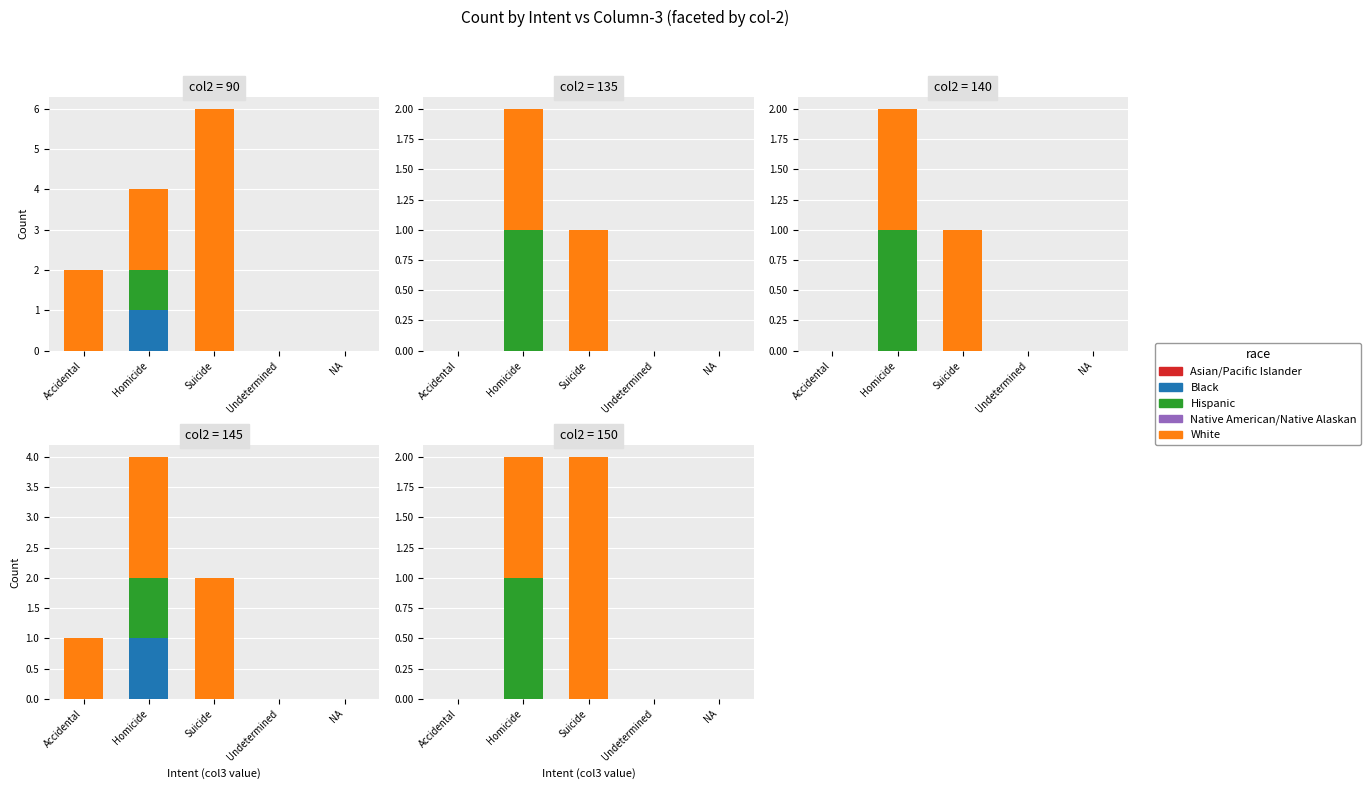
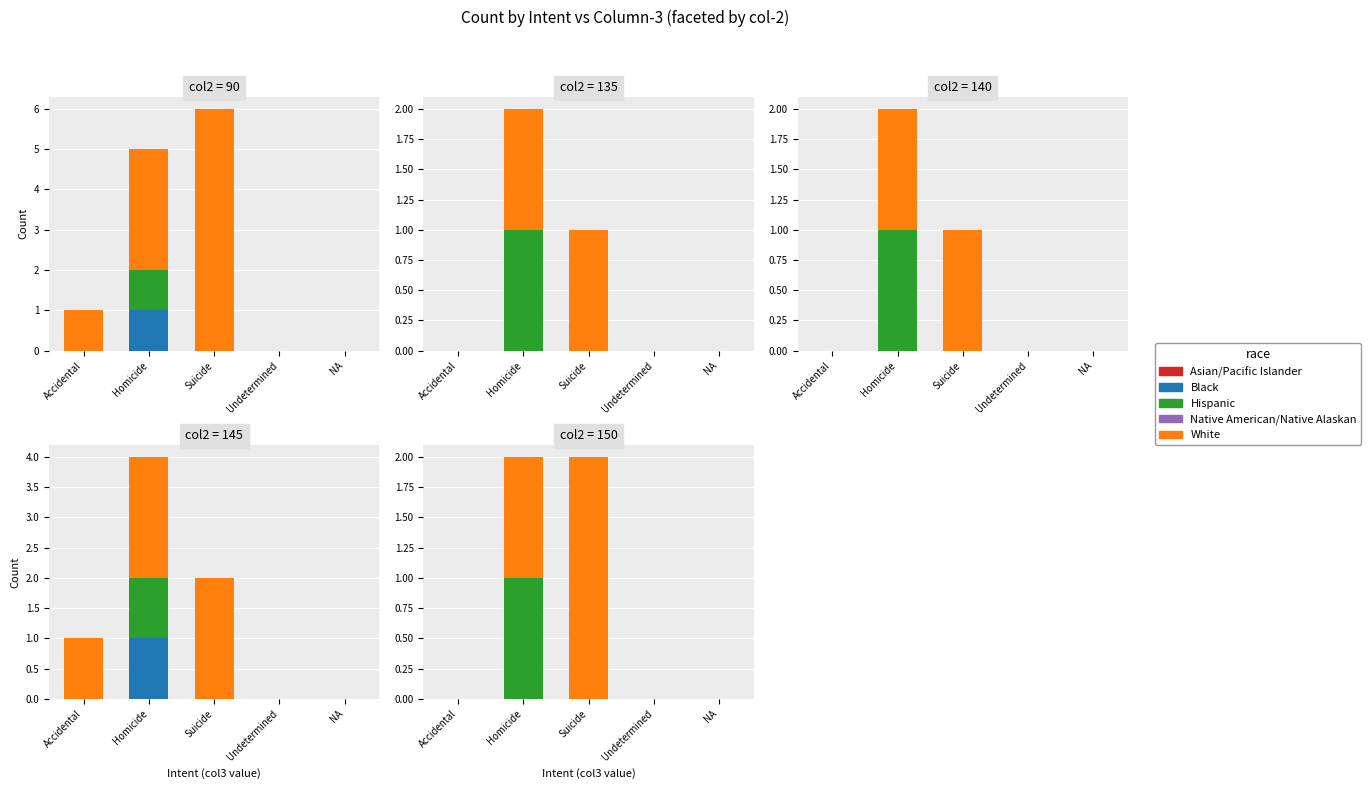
  {
    "col2 = 90": {
      "Asian/Pacific Islander": {
        "Accidental": 0,
        "Homicide": 0,
        "Suicide": 0,
        "Undetermined": 0,
        "NA": 0
      },
      "Black": {
        "Accidental": 0,
        "Homicide": 1,
        "Suicide": 0,
        "Undetermined": 0,
        "NA": 0
      },
      "White": {
-       "Accidental": 2,
-       "Homicide": 2,
+       "Accidental": 1,
+       "Homicide": 3,
        "Suicide": 6,
        "Undetermined": 0,
        "NA": 0
      }
    },
    "col2 = 135": {
      "Black": {
        "Accidental": 0.00,
        "Homicide": 0.00,
        "Suicide": 0.00,
        "Undetermined": 0.00,
        "NA": 0.00
      },
      "Native American/Native Alaskan": {
        "Accidental": 0.00,
        "Homicide": 1.00,
        "Suicide": 0.00,
        "Undetermined": 0.00,
        "NA": 0.00
      }
    },
    "col2 = 140": {
      "Black": {
        "Accidental": 0.00,
        "Homicide": 0.00,
        "Suicide": 0.00,
        "Undetermined": 0.00,
        "NA": 0.00
      },
      "Native American/Native Alaskan": {
        "Accidental": 0.00,
        "Homicide": 1.00,
        "Suicide": 0.00,
        "Undetermined": 0.00,
        "NA": 0.00
      }
    },
    "col2 = 145": {
      "Asian/Pacific Islander": {
        "Accidental": 0.0,
        "Homicide": 0.0,
        "Suicide": 0.0,
        "Undetermined": 0.0,
        "NA": 0.0
      },
      "Black": {
        "Accidental": 0.0,
        "Homicide": 1.0,
        "Suicide": 0.0,
        "Undetermined": 0.0,
        "NA": 0.0
      }
    },
    "col2 = 150": {
      "Black": {
        "Accidental": 0.00,
        "Homicide": 0.00,
        "Suicide": 0.00,
        "Undetermined": 0.00,
        "NA": 0.00
      },
      "Native American/Native Alaskan": {
        "Accidental": 0.00,
        "Homicide": 1.00,
        "Suicide": 0.00,
        "Undetermined": 0.00,
        "NA": 0.00
      }
    }
  }
